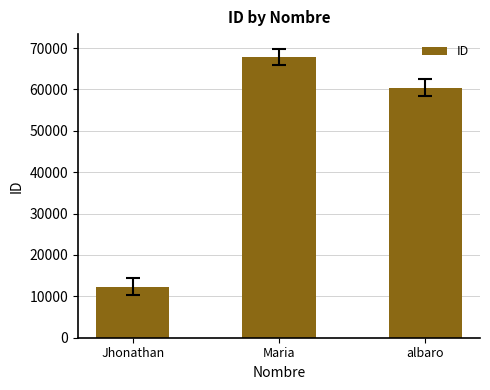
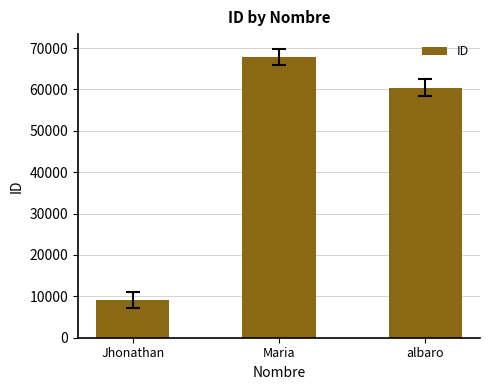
  {
    "ID": {
-     "Jhonathan": 12000,
+     "Jhonathan": 9000,
      "Maria": 68000,
      "albaro": 60000
    }
  }
